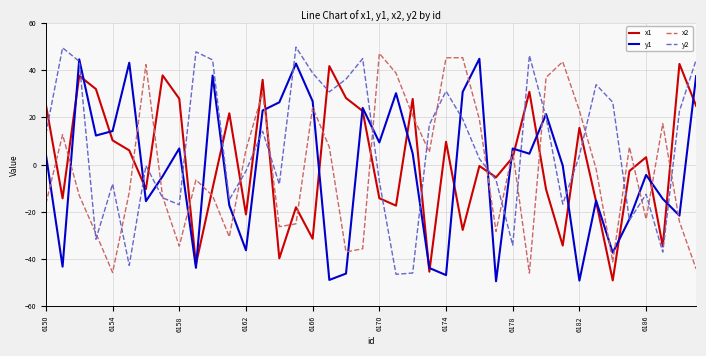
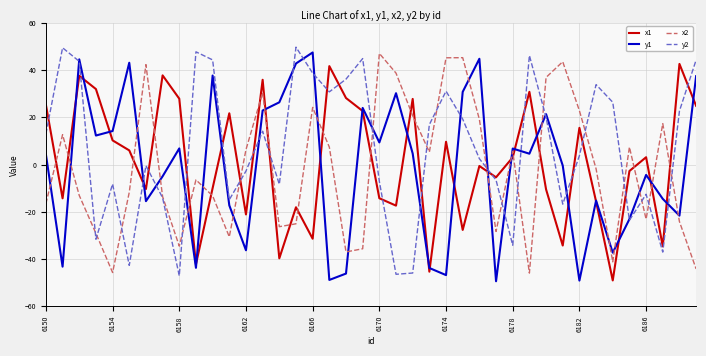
  {
    "x1": {
      "6150": 25,
      "6154": 10,
      "6158": 28,
      "6162": -21,
      "6166": -31,
      "6170": -14,
      "6174": 10,
      "6178": 3,
      "6182": 16,
      "6186": 3
    },
    "y1": {
      "6150": 4,
      "6154": 14,
      "6158": 7,
      "6162": -36,
-     "6166": 27,
+     "6166": 48,
      "6170": 9,
      "6174": -47,
      "6178": 7,
      "6182": -49,
      "6186": -4
    },
    "x2": {
      "6150": -17,
      "6154": -46,
      "6158": -35,
      "6162": 6,
      "6166": 24,
      "6170": 47,
      "6174": 45,
      "6178": 6,
      "6182": 23,
      "6186": -23
    },
    "y2": {
      "6150": 13,
      "6154": -8,
-     "6158": -17,
+     "6158": -47,
      "6162": -3,
      "6166": 39,
      "6170": -7,
      "6174": 31,
      "6178": -34,
      "6182": 4,
      "6186": -13
    }
  }
